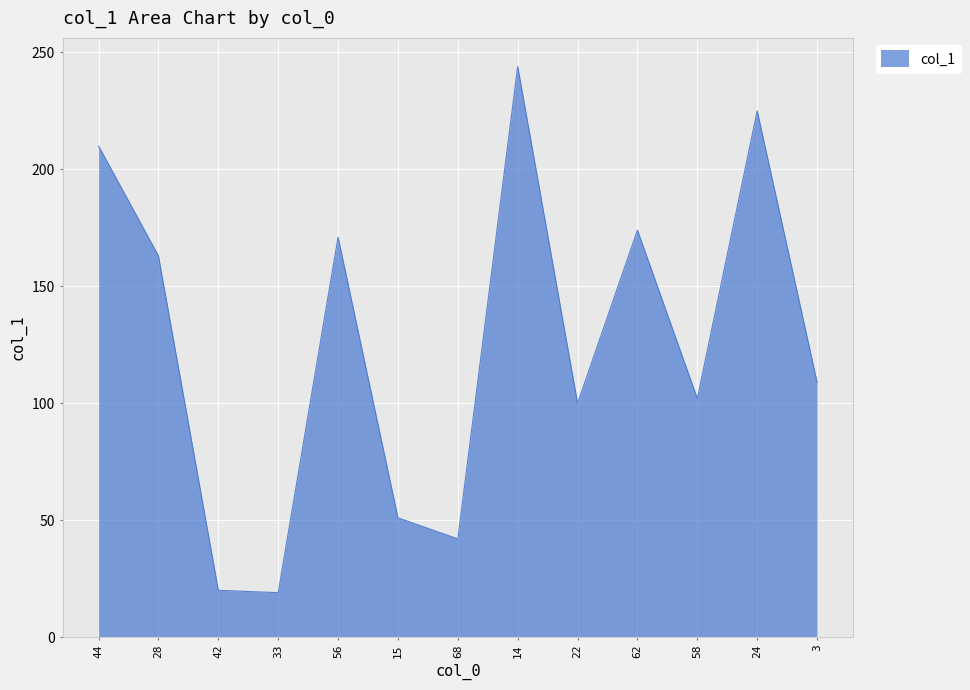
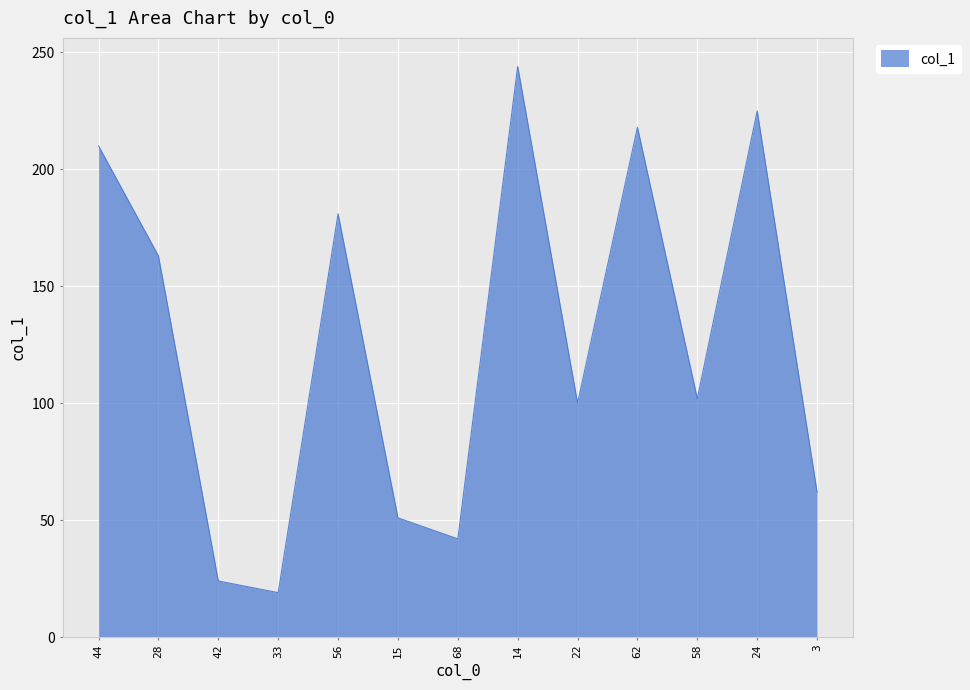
  {
    "44": 210,
    "28": 163,
-   "42": 20,
+   "42": 24,
    "33": 19,
-   "56": 171,
+   "56": 181,
    "15": 51,
    "68": 42,
    "14": 244,
    "22": 100,
-   "62": 174,
+   "62": 218,
    "58": 102,
    "24": 225,
-   "3": 109
+   "3": 62
  }
